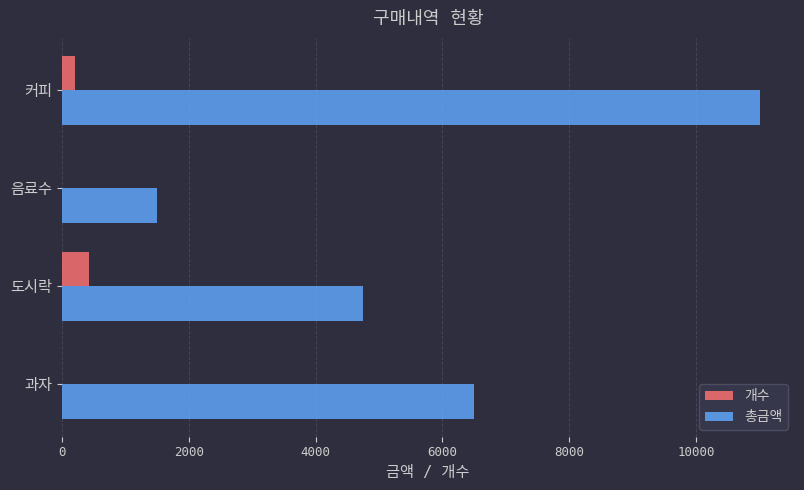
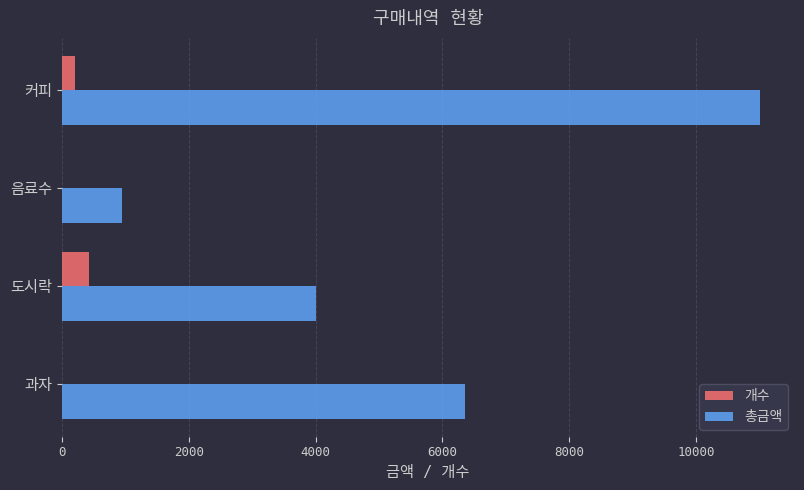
  {
    "개수": {
      "커피": 200,
      "도시락": 400
    },
    "총금액": {
      "커피": 11000,
-     "음료수": 1500,
-     "도시락": 4700,
-     "과자": 6500
+     "음료수": 900,
+     "도시락": 4000,
+     "과자": 6400
    }
  }
